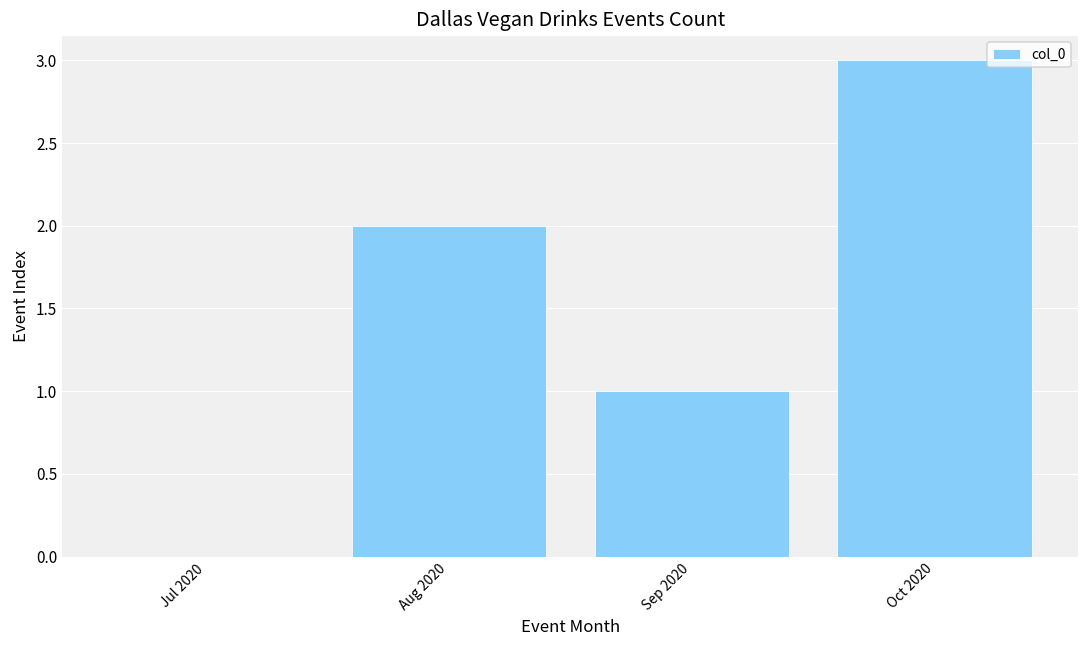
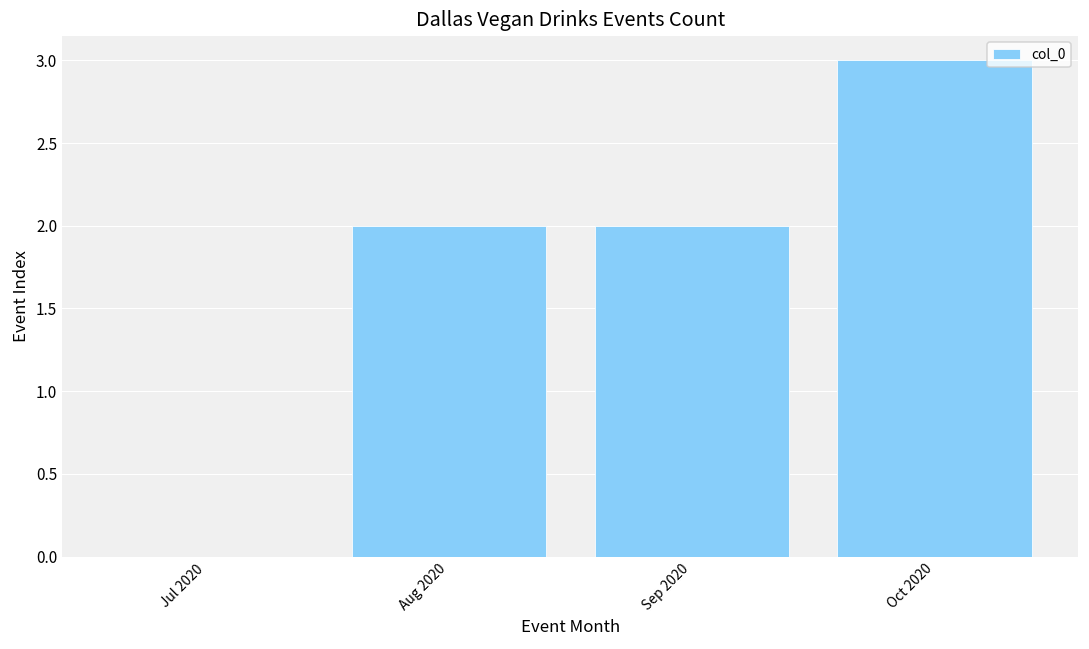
  {
    "Jul 2020": 0,
    "Aug 2020": 2,
-   "Sep 2020": 1,
+   "Sep 2020": 2,
    "Oct 2020": 3
  }
